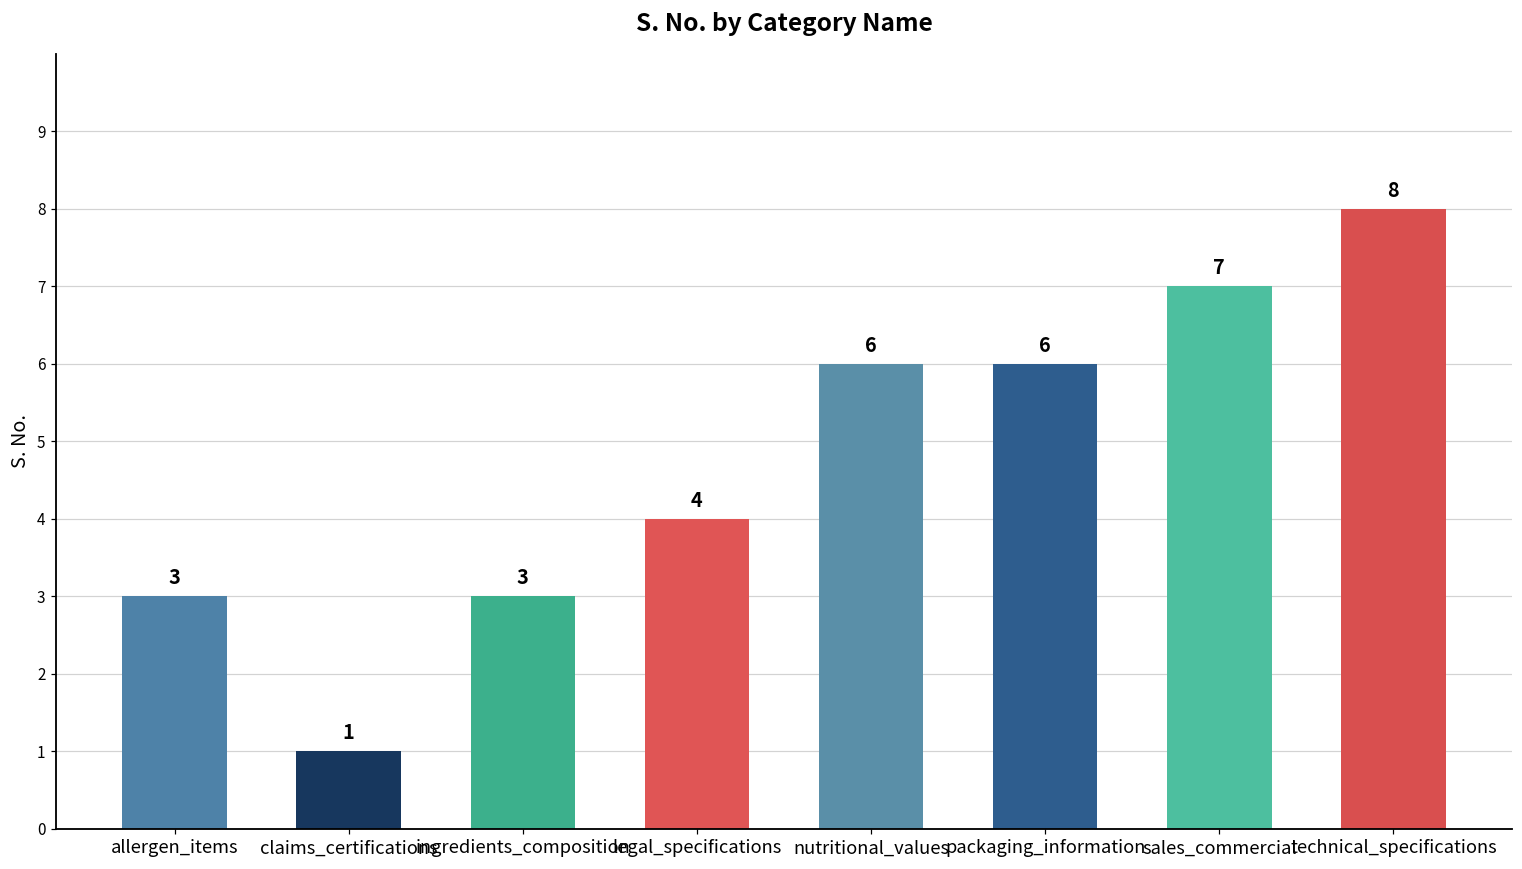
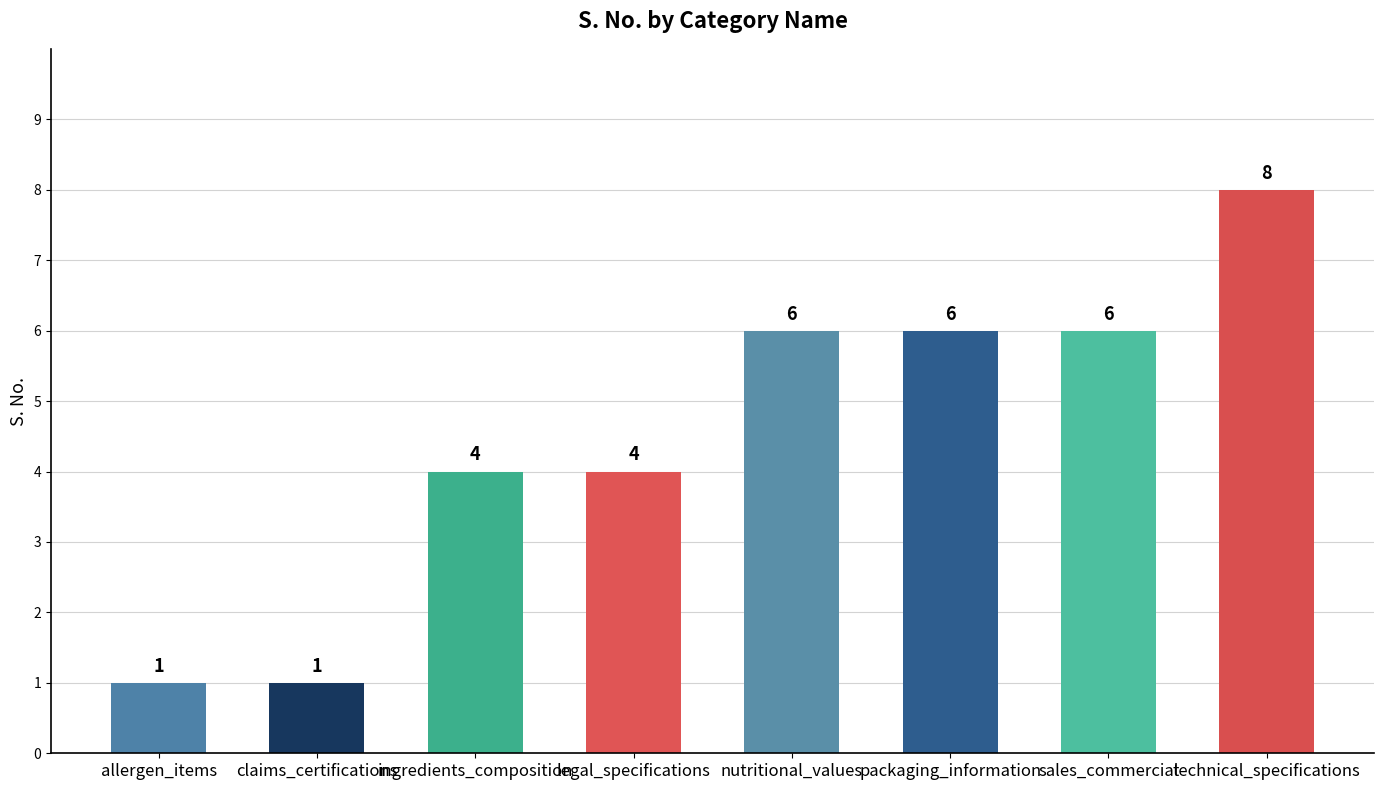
  {
-   "allergen_items": 3,
+   "allergen_items": 1,
    "claims_certifications": 1,
-   "ingredients_composition": 3,
+   "ingredients_composition": 4,
    "legal_specifications": 4,
    "nutritional_values": 6,
    "packaging_information": 6,
-   "sales_commercial": 7,
+   "sales_commercial": 6,
    "technical_specifications": 8
  }
